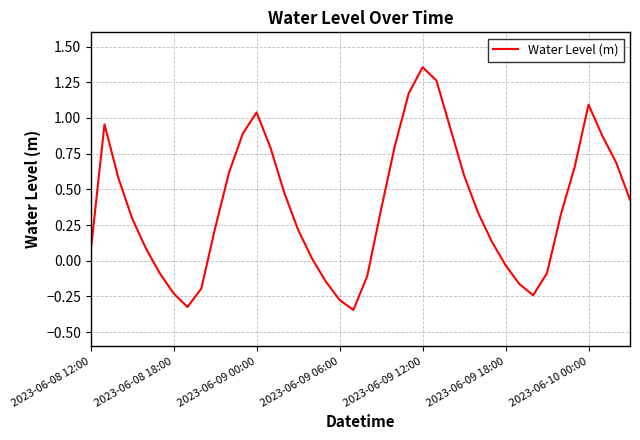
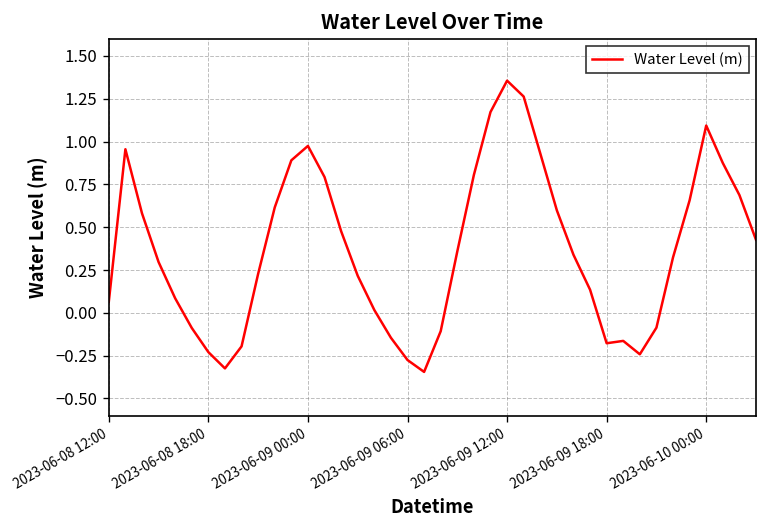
  {
    "2023-06-08 12:00": 0.06,
    "2023-06-08 18:00": -0.23,
-   "2023-06-09 00:00": 1.04,
+   "2023-06-09 00:00": 0.97,
    "2023-06-09 06:00": -0.28,
    "2023-06-09 12:00": 1.36,
-   "2023-06-09 18:00": -0.03,
+   "2023-06-09 18:00": -0.18,
    "2023-06-10 00:00": 1.09
  }
